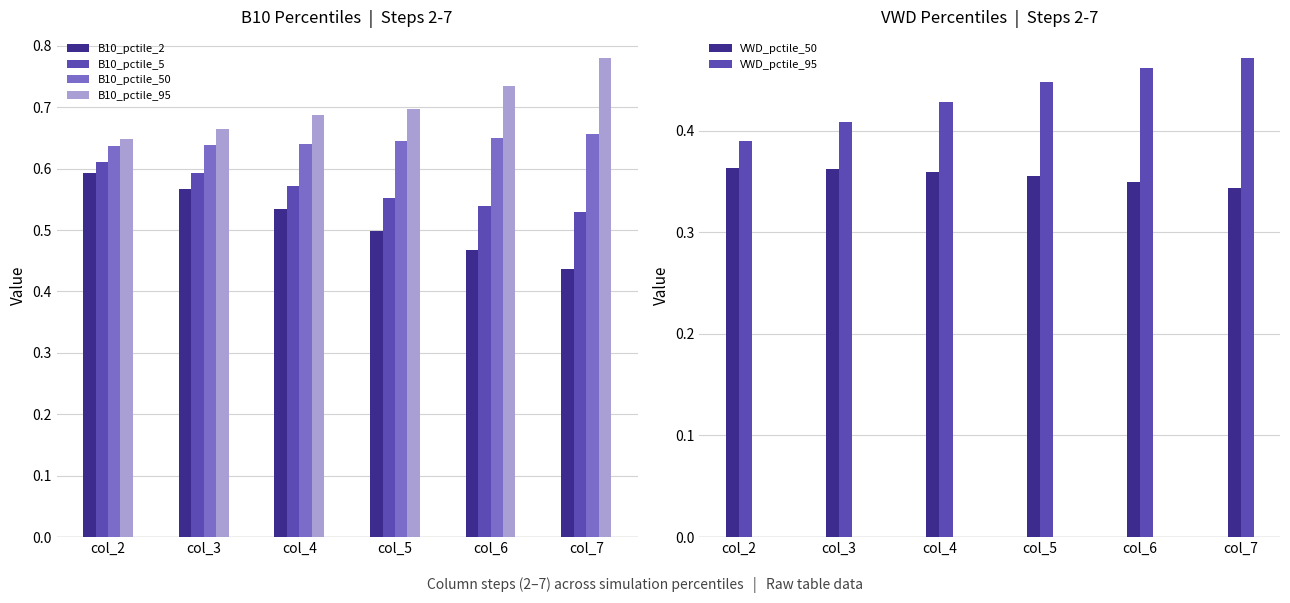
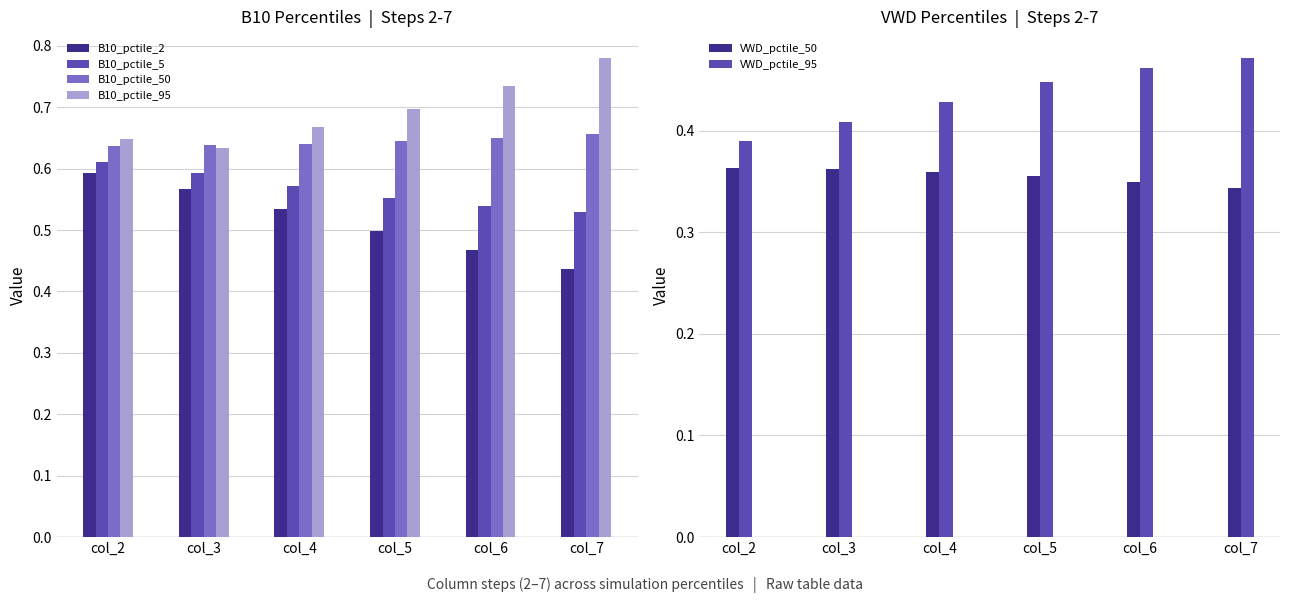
  {
    "B10 Percentiles | Steps 2-7": {
      "B10_pctile_95": {
        "col_2": 0.65,
-       "col_3": 0.66,
-       "col_4": 0.69,
+       "col_3": 0.63,
+       "col_4": 0.67,
        "col_5": 0.70,
        "col_6": 0.73,
        "col_7": 0.78
      }
    }
  }
